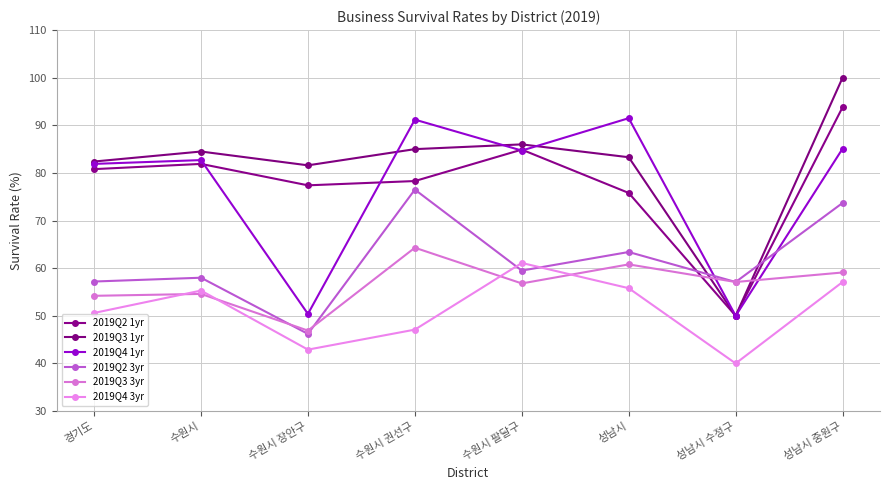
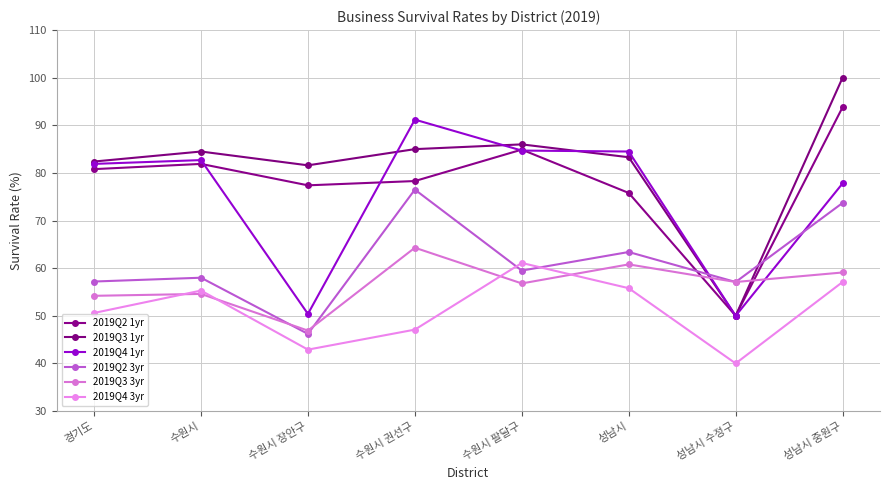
  {
    "2019Q4 1yr": {
      "수원시": 83,
      "수원시 장안구": 50,
      "수원시 권선구": 91,
-     "성남시": 92,
-     "성남시 중원구": 85
+     "성남시": 85,
+     "성남시 중원구": 78
    }
  }
